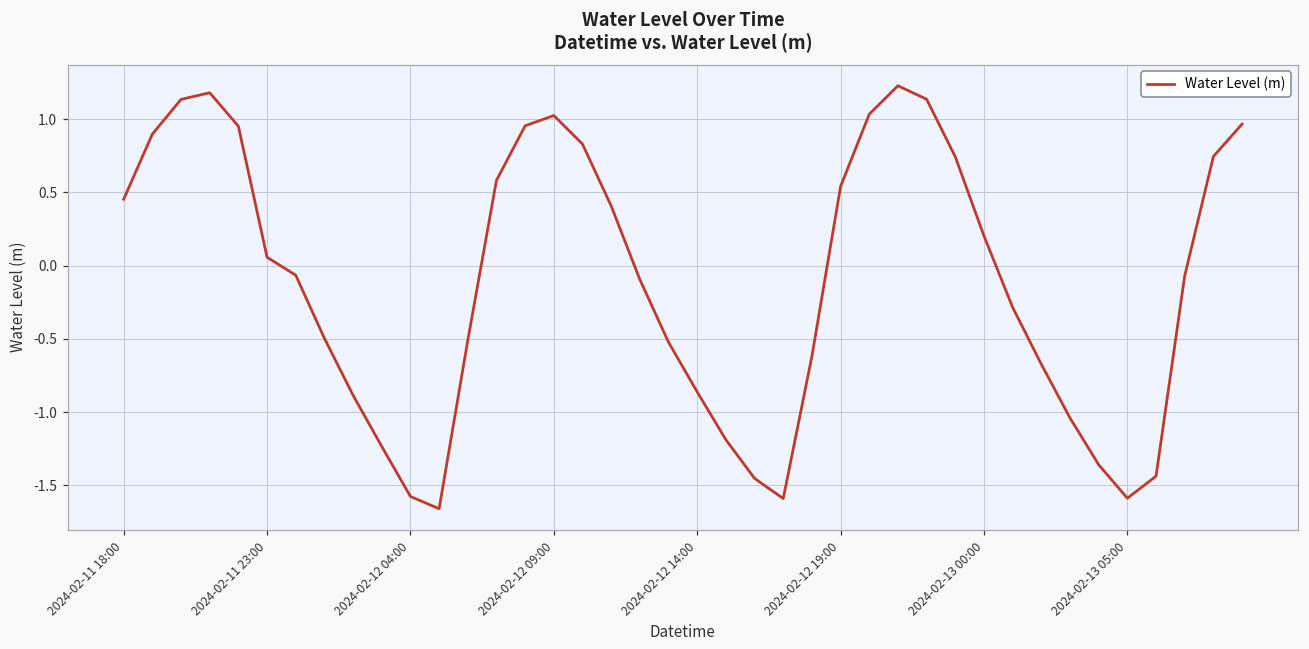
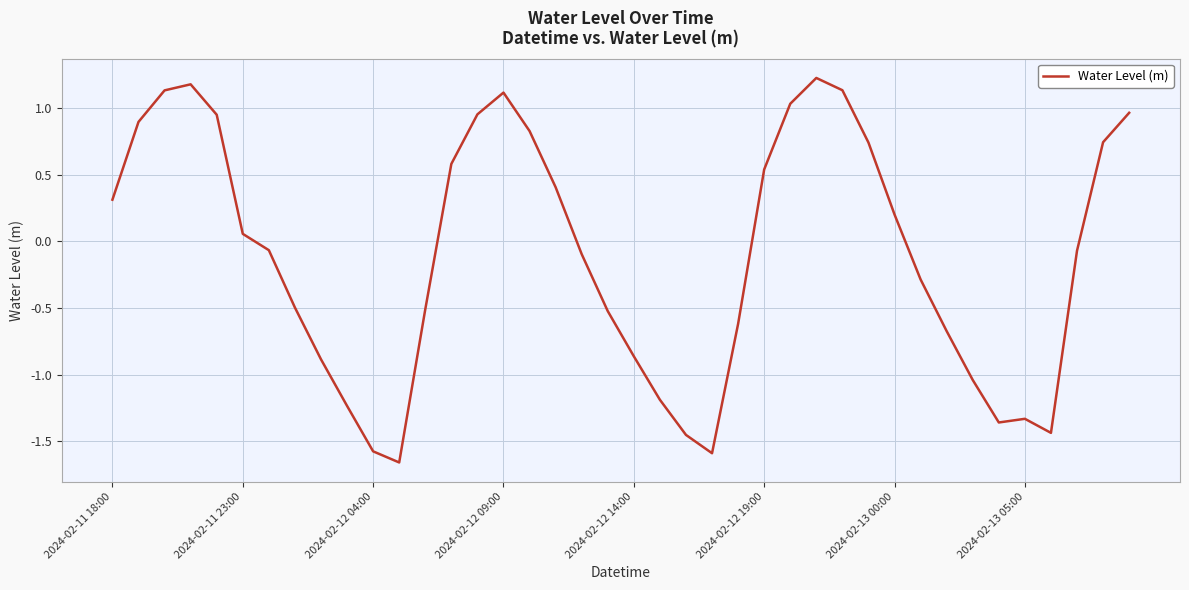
  {
-   "2024-02-11 18:00": 0.45,
+   "2024-02-11 18:00": 0.31,
    "2024-02-11 23:00": 0.06,
    "2024-02-12 04:00": -1.58,
-   "2024-02-12 09:00": 1.02,
+   "2024-02-12 09:00": 1.12,
    "2024-02-12 14:00": -0.86,
    "2024-02-12 19:00": 0.54,
    "2024-02-13 00:00": 0.20,
-   "2024-02-13 05:00": -1.59
+   "2024-02-13 05:00": -1.33
  }
